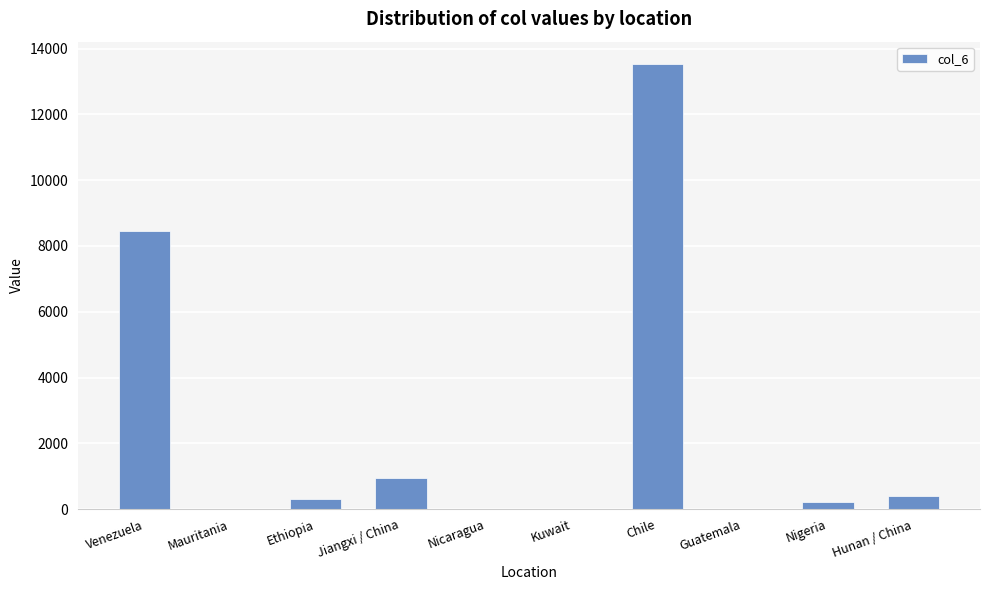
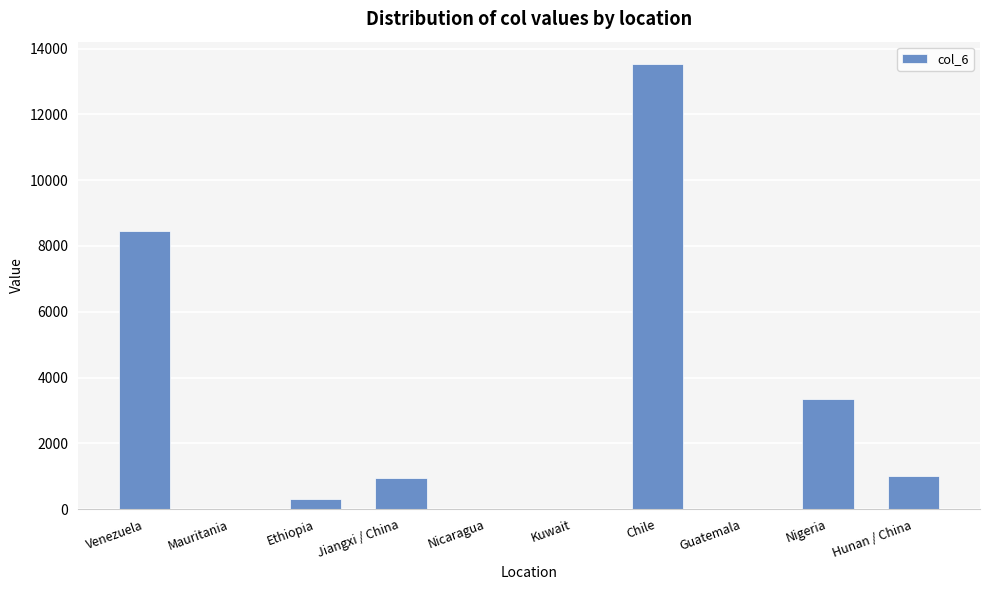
  {
    "Venezuela": 8400,
    "Ethiopia": 300,
    "Jiangxi / China": 900,
    "Chile": 13500,
-   "Nigeria": 200,
-   "Hunan / China": 400
+   "Nigeria": 3400,
+   "Hunan / China": 1000
  }
